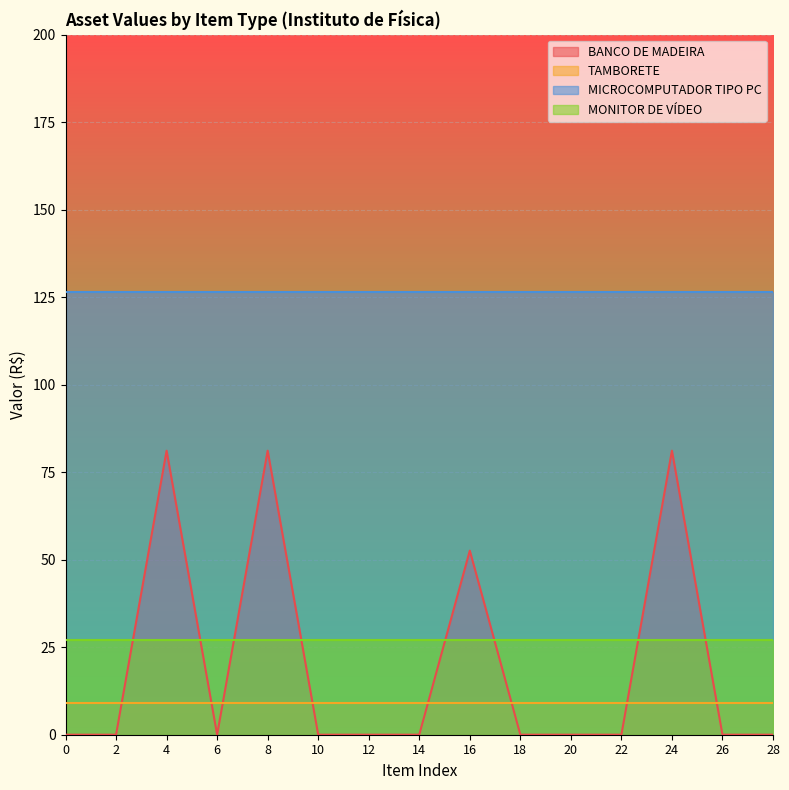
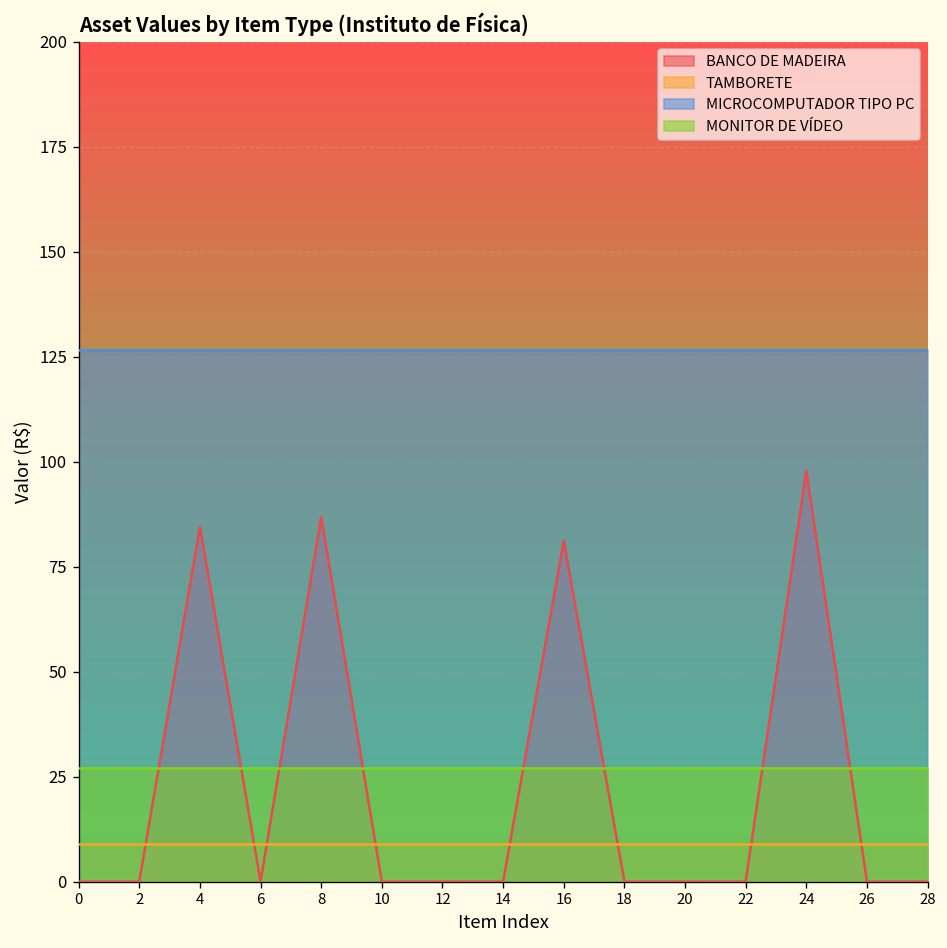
  {
    "BANCO DE MADEIRA": {
      "0": 0,
      "2": 0,
-     "4": 81,
+     "4": 85,
      "6": 0,
-     "8": 81,
+     "8": 87,
      "10": 0,
      "12": 0,
      "14": 0,
-     "16": 53,
+     "16": 81,
      "18": 0,
      "20": 0,
      "22": 0,
-     "24": 81,
+     "24": 98,
      "26": 0,
      "28": 0
    },
    "TAMBORETE": {
      "0": 9,
      "2": 9,
      "4": 9,
      "6": 9,
      "8": 9,
      "10": 9,
      "12": 9,
      "14": 9,
      "16": 9,
      "18": 9,
      "20": 9,
      "22": 9,
      "24": 9,
      "26": 9,
      "28": 9
    },
    "MICROCOMPUTADOR TIPO PC": {
      "0": 127,
      "2": 127,
      "4": 127,
      "6": 127,
      "8": 127,
      "10": 127,
      "12": 127,
      "14": 127,
      "16": 127,
      "18": 127,
      "20": 127,
      "22": 127,
      "24": 127,
      "26": 127,
      "28": 127
    },
    "MONITOR DE VÍDEO": {
      "0": 27,
      "2": 27,
      "4": 27,
      "6": 27,
      "8": 27,
      "10": 27,
      "12": 27,
      "14": 27,
      "16": 27,
      "18": 27,
      "20": 27,
      "22": 27,
      "24": 27,
      "26": 27,
      "28": 27
    }
  }
